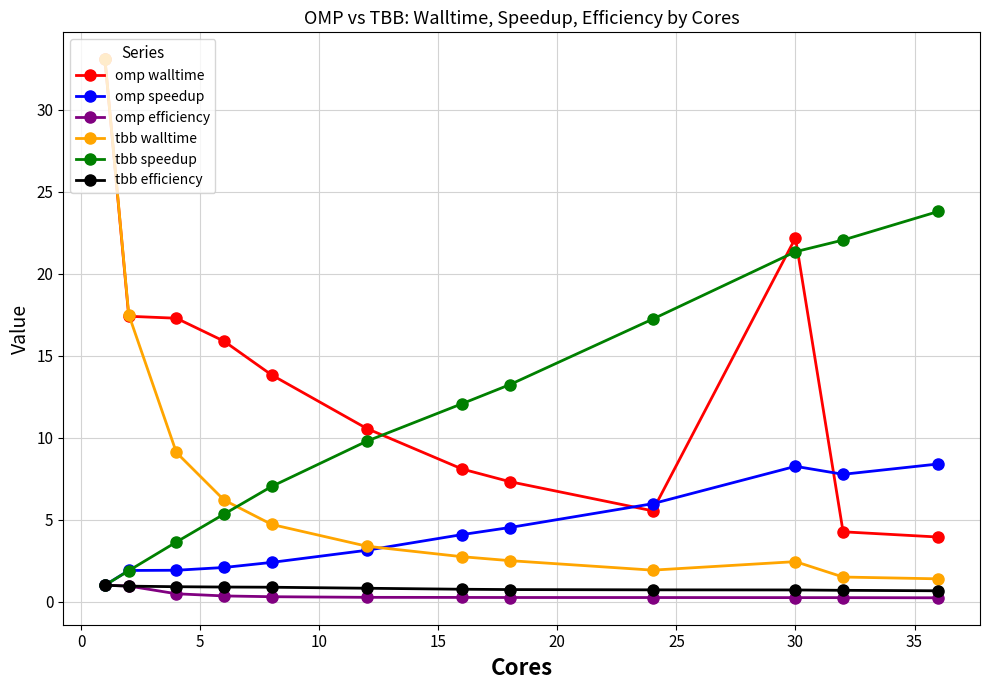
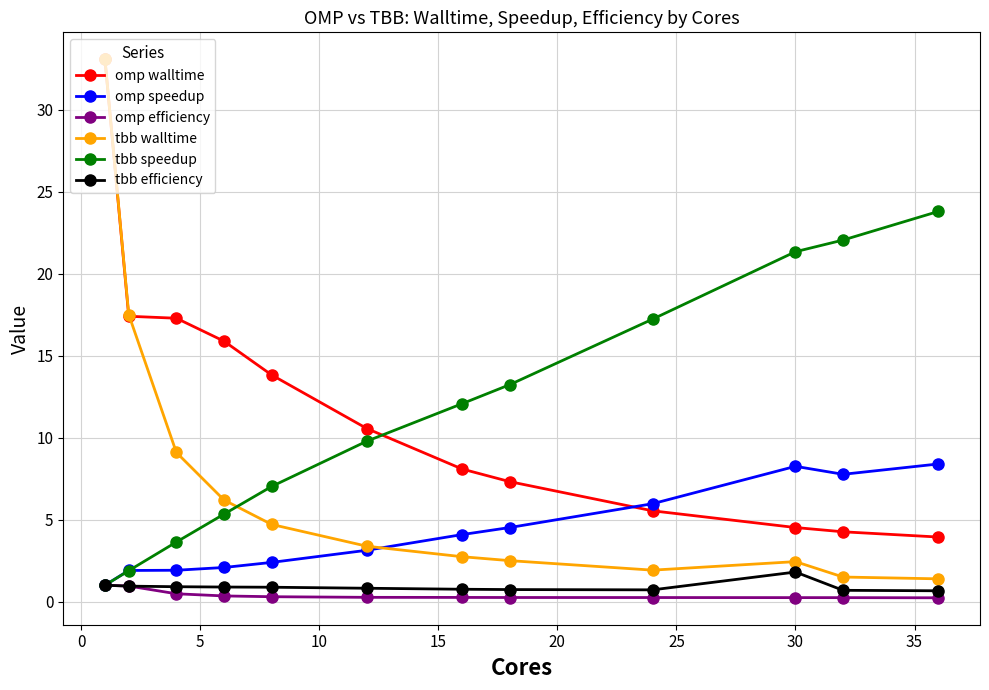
  {
    "omp walltime": {
-     "30": 22.2
+     "30": 4.5
    },
    "omp speedup": {
      "30": 8.3
    },
    "omp efficiency": {
      "30": 0.2
    },
    "tbb walltime": {
      "30": 2.4
    },
    "tbb speedup": {
      "30": 21.3
    },
    "tbb efficiency": {
-     "30": 0.7
+     "30": 1.8
    }
  }
